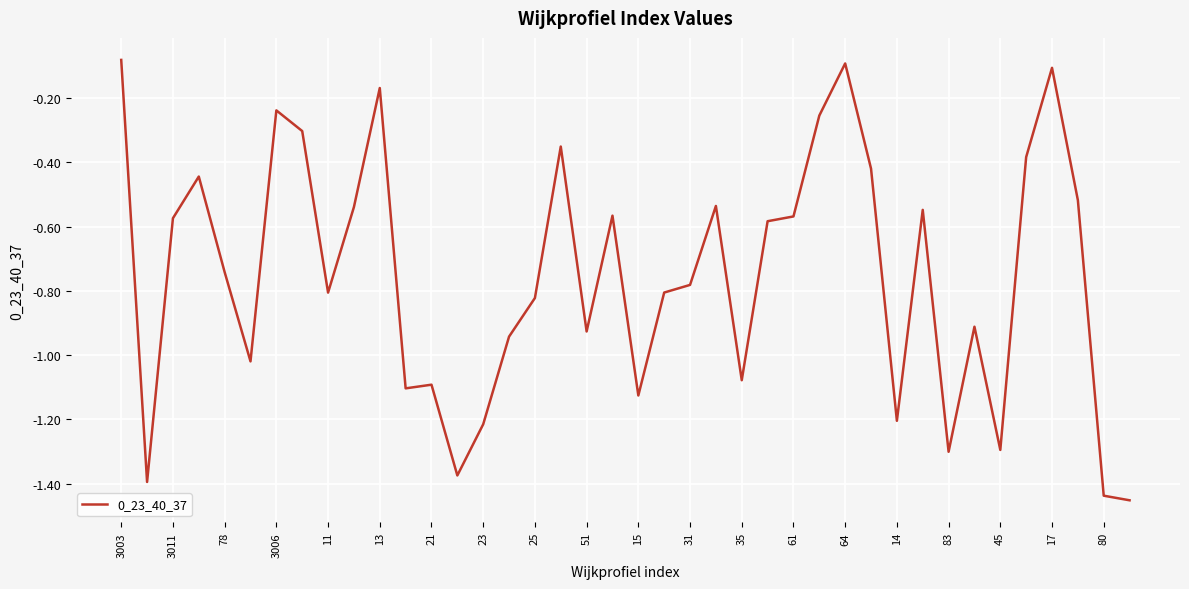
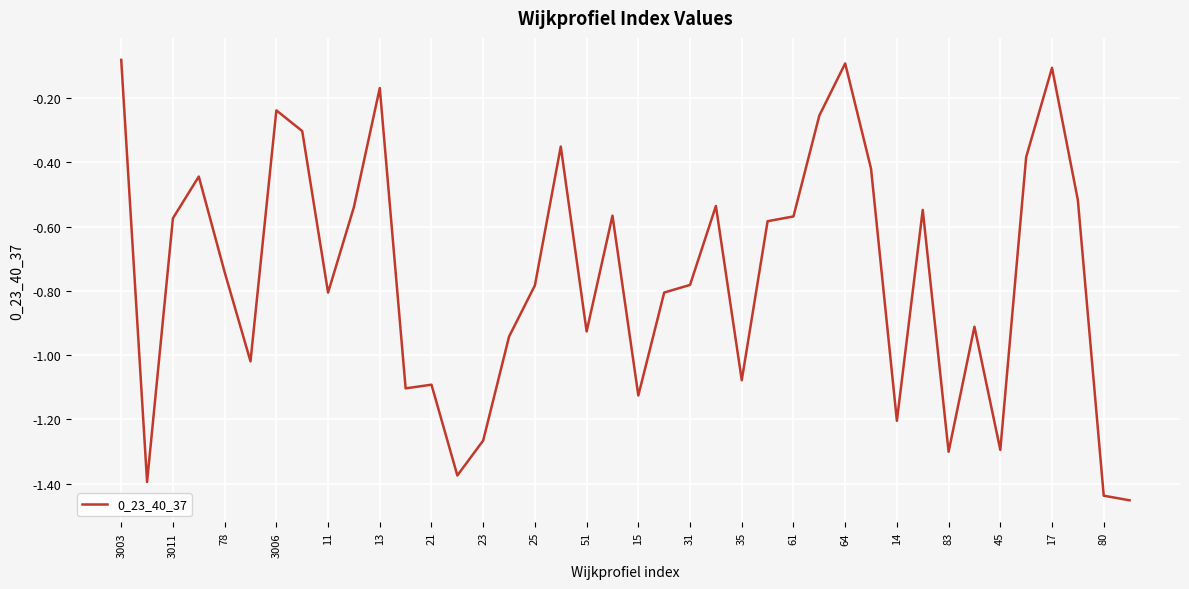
  {
    "3003": -0.08,
    "3011": -0.57,
    "78": -0.74,
    "3006": -0.24,
    "11": -0.81,
    "13": -0.17,
    "21": -1.09,
-   "23": -1.22,
-   "25": -0.82,
+   "23": -1.27,
+   "25": -0.78,
    "51": -0.93,
    "15": -1.13,
    "31": -0.78,
    "35": -1.08,
    "61": -0.57,
    "64": -0.09,
    "14": -1.20,
    "83": -1.30,
    "45": -1.30,
    "17": -0.11,
    "80": -1.44
  }
